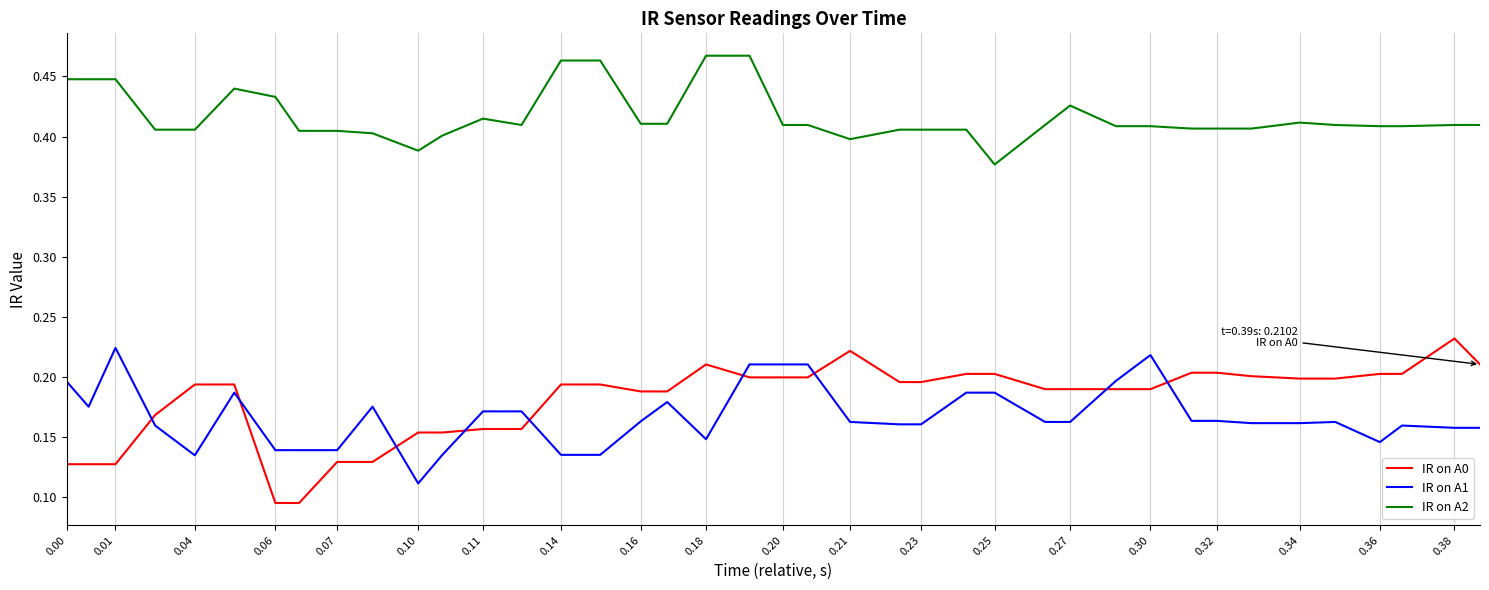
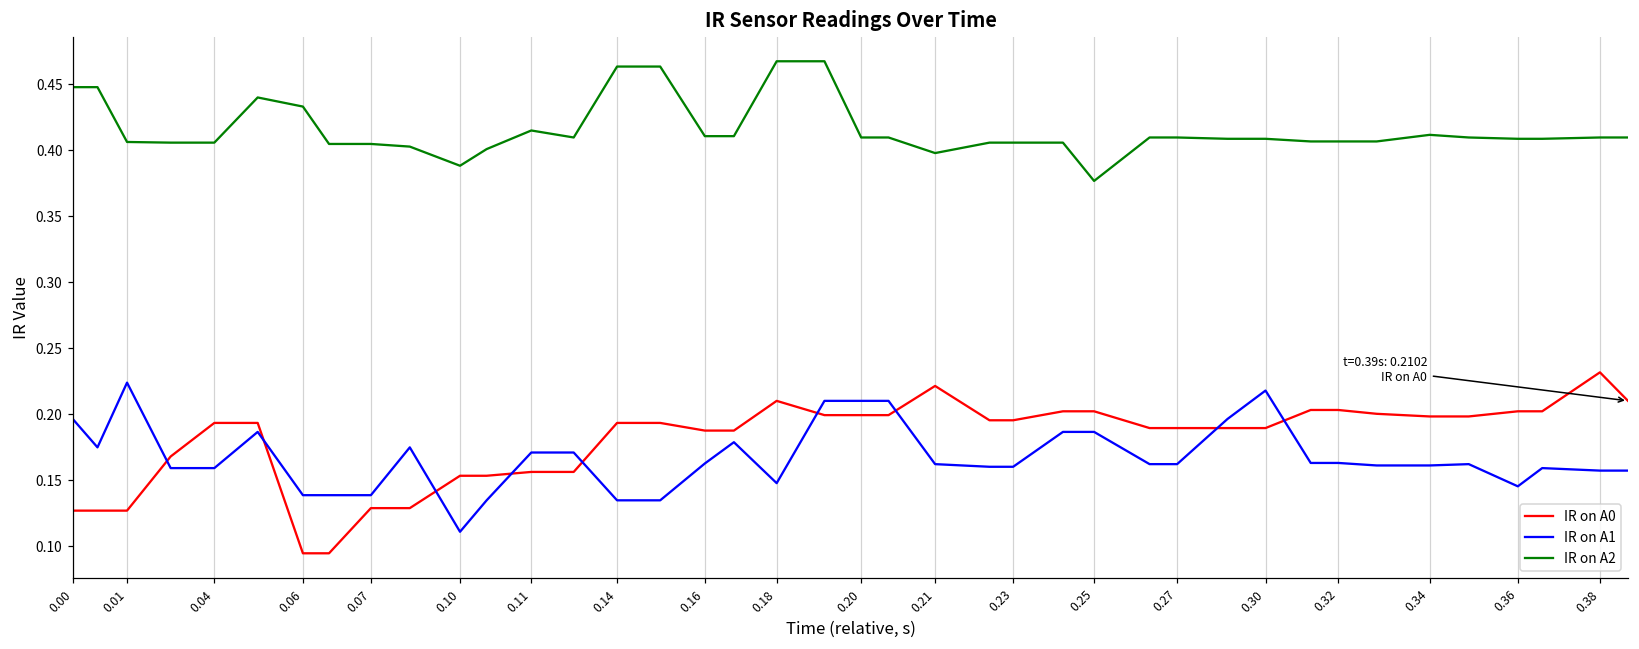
  {
    "IR on A0": {
      "0.00": 0.127,
      "0.01": 0.127,
      "0.04": 0.194,
      "0.06": 0.095,
      "0.07": 0.129,
      "0.10": 0.154,
      "0.11": 0.156,
      "0.14": 0.194,
      "0.16": 0.188,
      "0.18": 0.210,
      "0.20": 0.199,
      "0.21": 0.222,
      "0.23": 0.196,
      "0.25": 0.202,
      "0.27": 0.190,
      "0.30": 0.190,
      "0.32": 0.203,
      "0.34": 0.198,
      "0.36": 0.202
    },
    "IR on A1": {
      "0.00": 0.196,
      "0.01": 0.224,
-     "0.04": 0.135,
+     "0.04": 0.159,
      "0.06": 0.139,
      "0.07": 0.139,
      "0.10": 0.111,
      "0.11": 0.171,
      "0.14": 0.135,
      "0.16": 0.163,
      "0.18": 0.148,
      "0.20": 0.210,
      "0.21": 0.162,
      "0.23": 0.160,
      "0.25": 0.187,
      "0.27": 0.162,
      "0.30": 0.218,
      "0.32": 0.163,
      "0.34": 0.161,
      "0.36": 0.146,
      "0.38": 0.157
    },
    "IR on A2": {
      "0.00": 0.448,
-     "0.01": 0.448,
+     "0.01": 0.406,
      "0.04": 0.406,
      "0.06": 0.433,
      "0.07": 0.405,
      "0.10": 0.388,
      "0.11": 0.415,
      "0.14": 0.463,
      "0.16": 0.411,
      "0.18": 0.467,
      "0.20": 0.410,
      "0.21": 0.398,
      "0.23": 0.406,
      "0.25": 0.377,
-     "0.27": 0.426,
+     "0.27": 0.410,
      "0.30": 0.409,
      "0.32": 0.407,
      "0.34": 0.412,
      "0.36": 0.409,
      "0.38": 0.410
    }
  }
